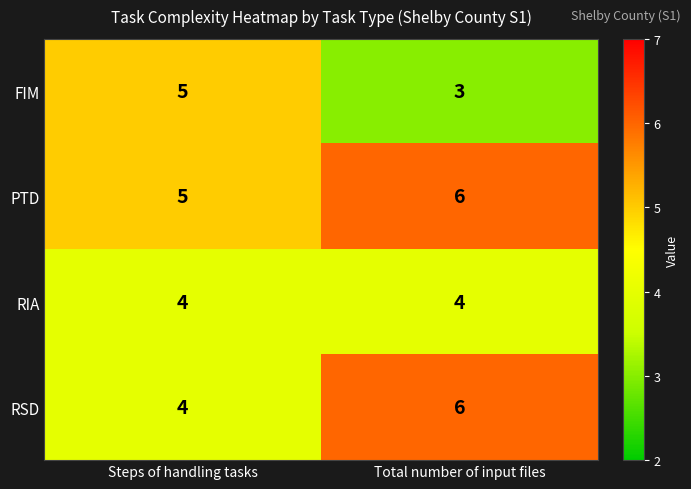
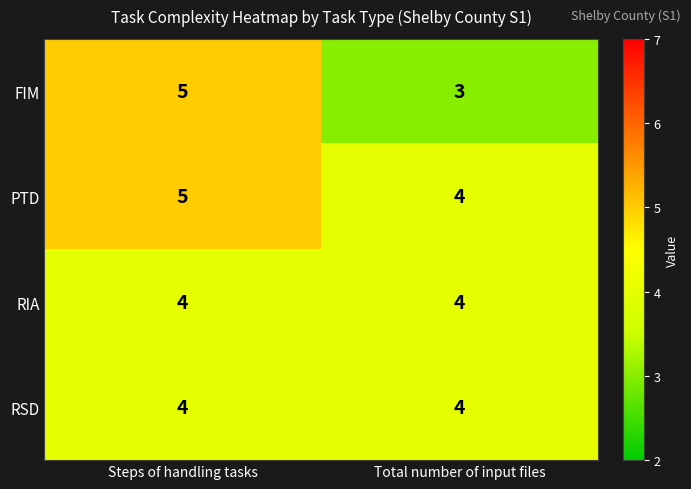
  {
    "FIM": {
      "Steps of handling tasks": 5,
      "Total number of input files": 3
    },
    "PTD": {
      "Steps of handling tasks": 5,
-     "Total number of input files": 6
+     "Total number of input files": 4
    },
    "RIA": {
      "Steps of handling tasks": 4,
      "Total number of input files": 4
    },
    "RSD": {
      "Steps of handling tasks": 4,
-     "Total number of input files": 6
+     "Total number of input files": 4
    }
  }
